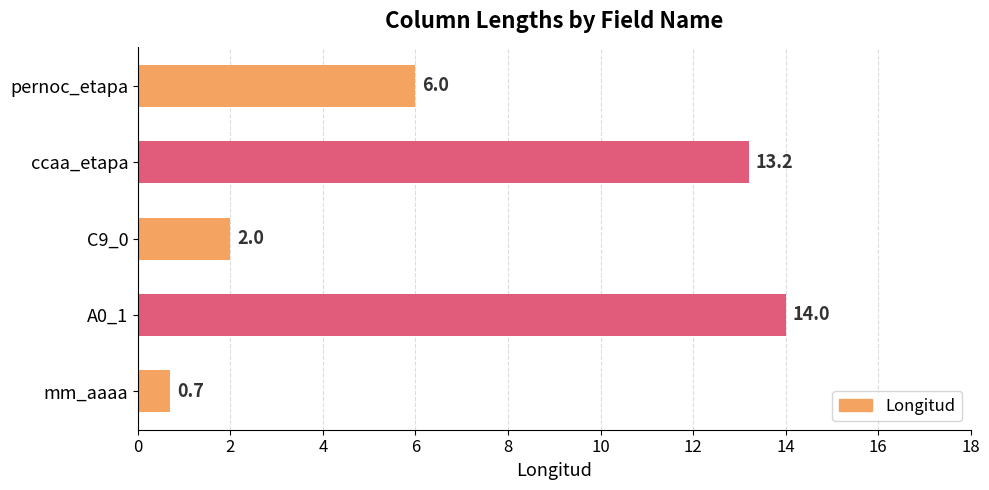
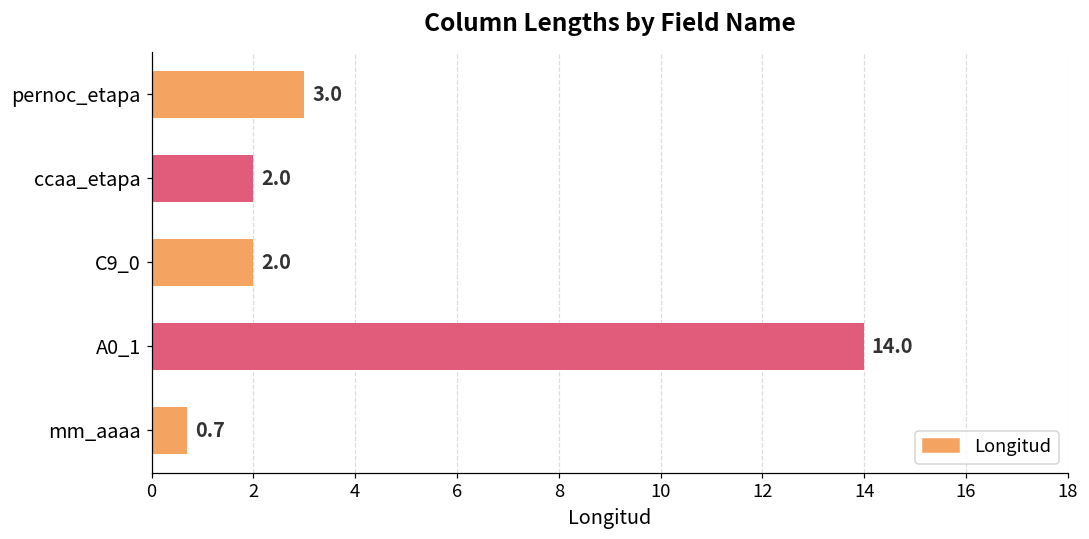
  {
-   "pernoc_etapa": 6.0,
-   "ccaa_etapa": 13.2,
+   "pernoc_etapa": 3.0,
+   "ccaa_etapa": 2.0,
    "C9_0": 2.0,
    "A0_1": 14.0,
    "mm_aaaa": 0.7
  }
